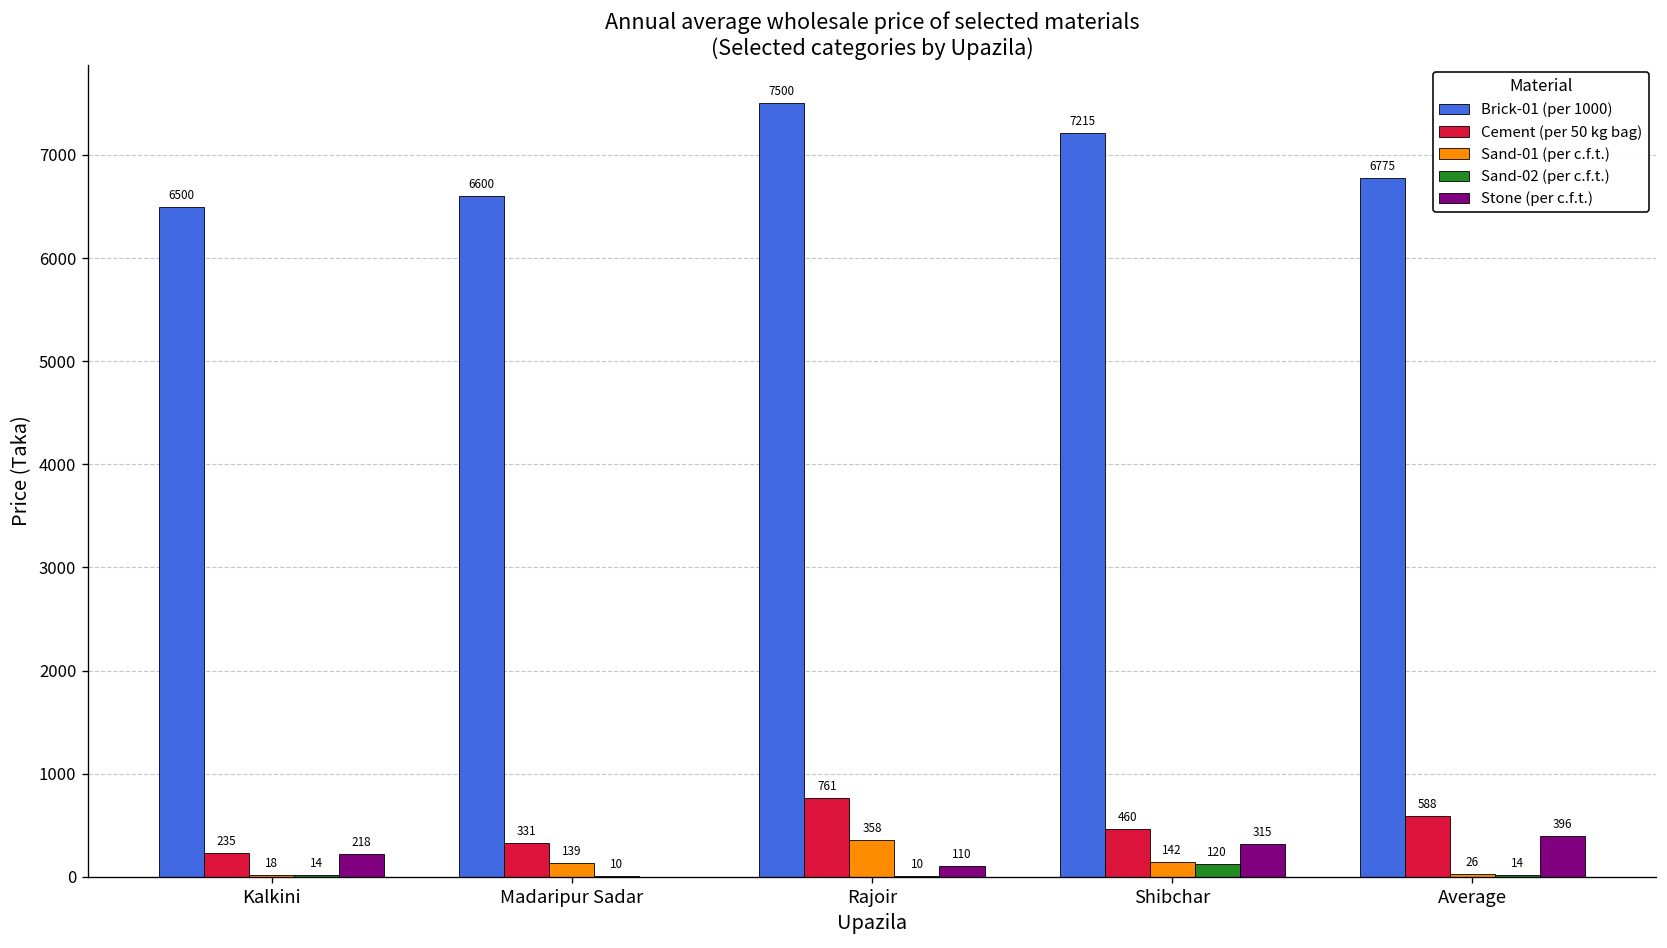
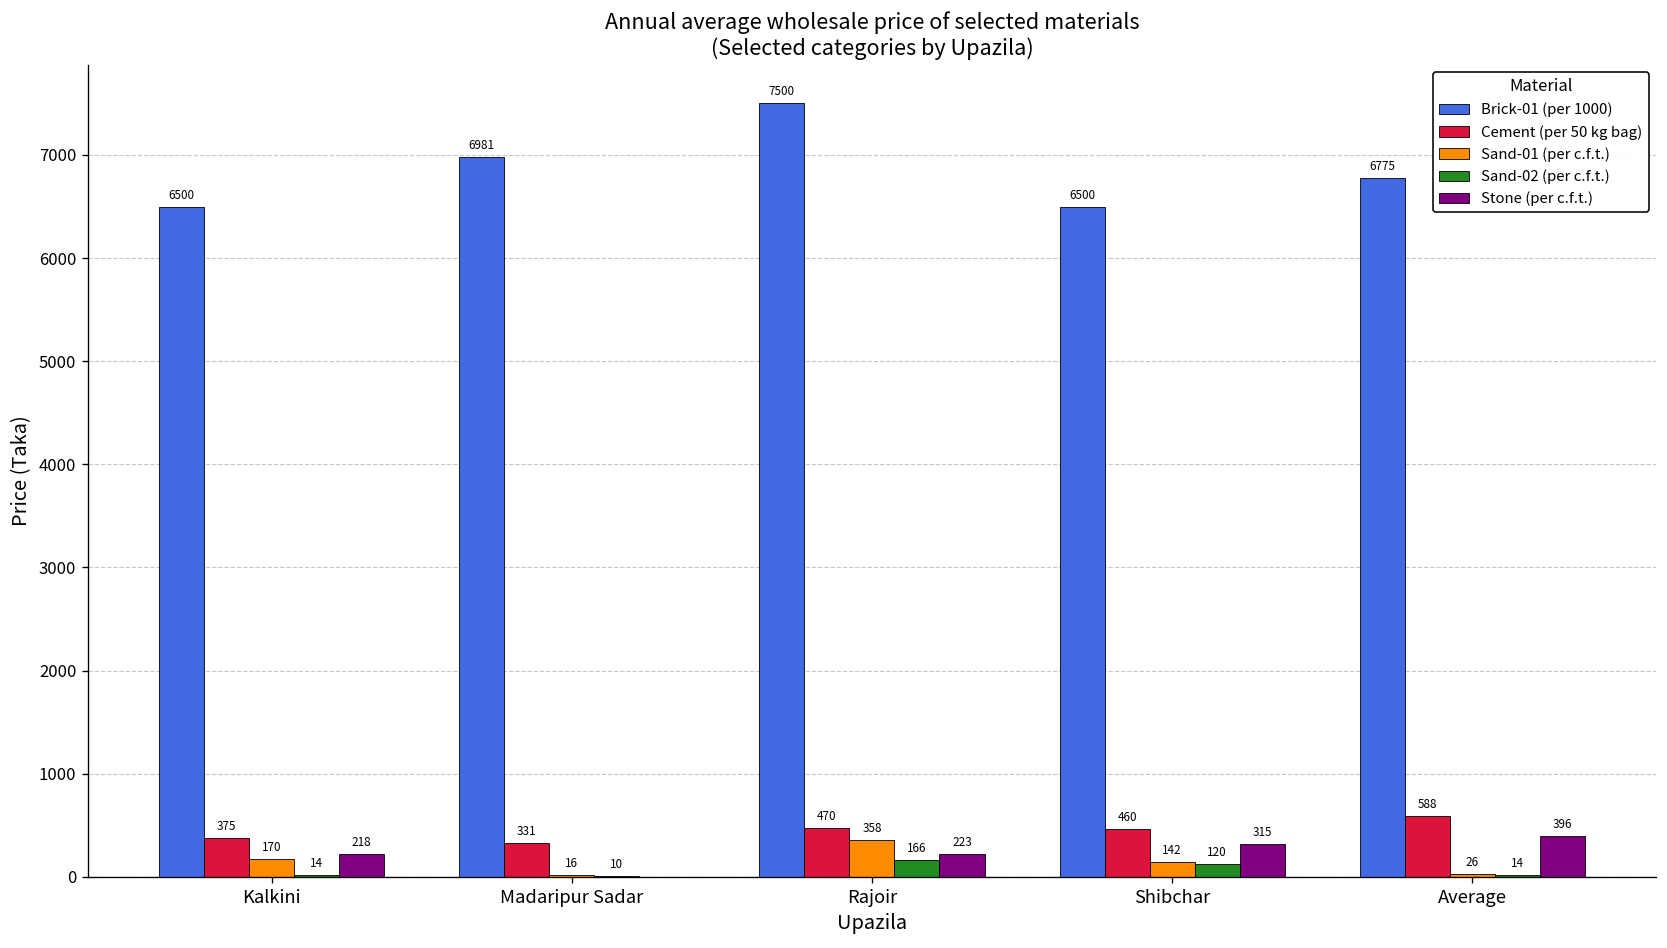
  {
    "Brick-01 (per 1000)": {
      "Kalkini": 6500,
-     "Madaripur Sadar": 6600,
+     "Madaripur Sadar": 6981,
      "Rajoir": 7500,
-     "Shibchar": 7215,
+     "Shibchar": 6500,
      "Average": 6775
    },
    "Cement (per 50 kg bag)": {
-     "Kalkini": 235,
+     "Kalkini": 375,
      "Madaripur Sadar": 331,
-     "Rajoir": 761,
+     "Rajoir": 470,
      "Shibchar": 460,
      "Average": 588
    },
    "Sand-01 (per c.f.t.)": {
-     "Kalkini": 18,
-     "Madaripur Sadar": 139,
+     "Kalkini": 170,
+     "Madaripur Sadar": 16,
      "Rajoir": 358,
      "Shibchar": 142,
      "Average": 26
    },
    "Sand-02 (per c.f.t.)": {
      "Kalkini": 14,
      "Madaripur Sadar": 10,
-     "Rajoir": 10,
+     "Rajoir": 166,
      "Shibchar": 120,
      "Average": 14
    },
    "Stone (per c.f.t.)": {
      "Kalkini": 218,
-     "Rajoir": 110,
+     "Rajoir": 223,
      "Shibchar": 315,
      "Average": 396
    }
  }
